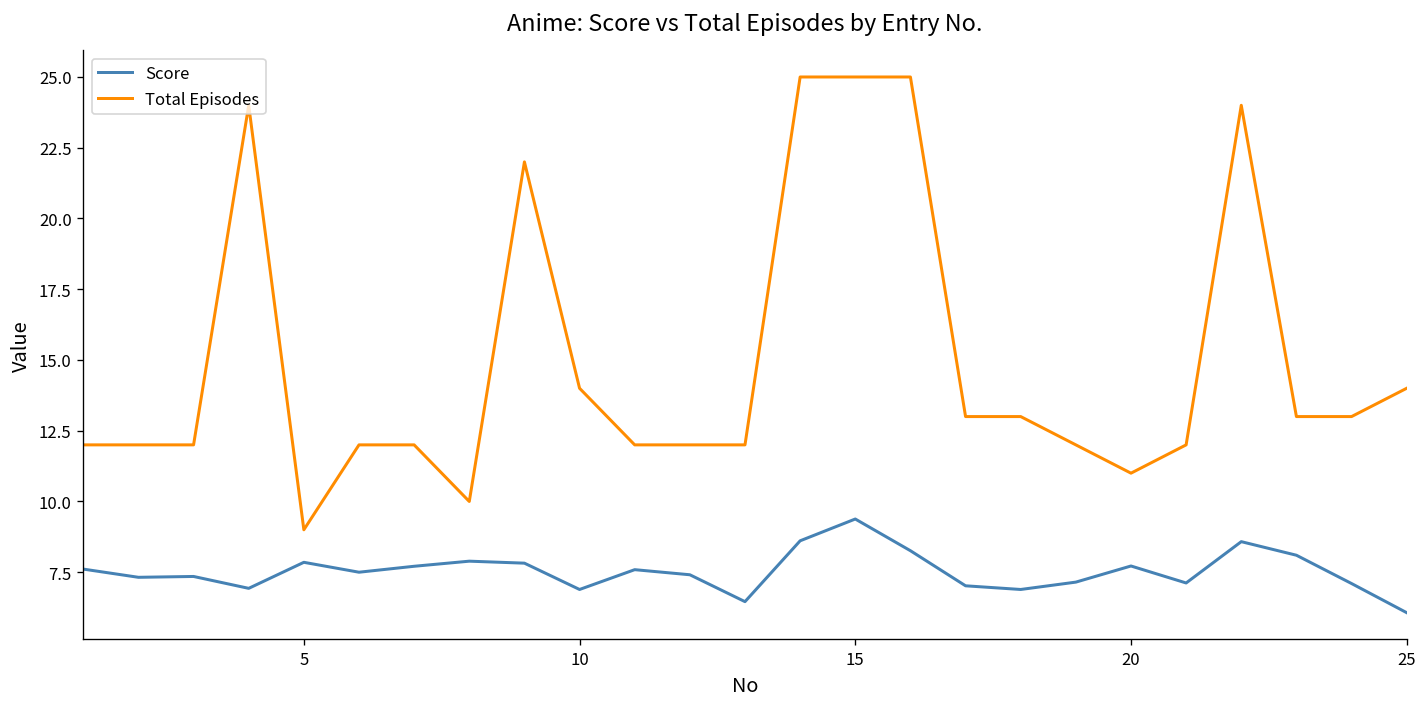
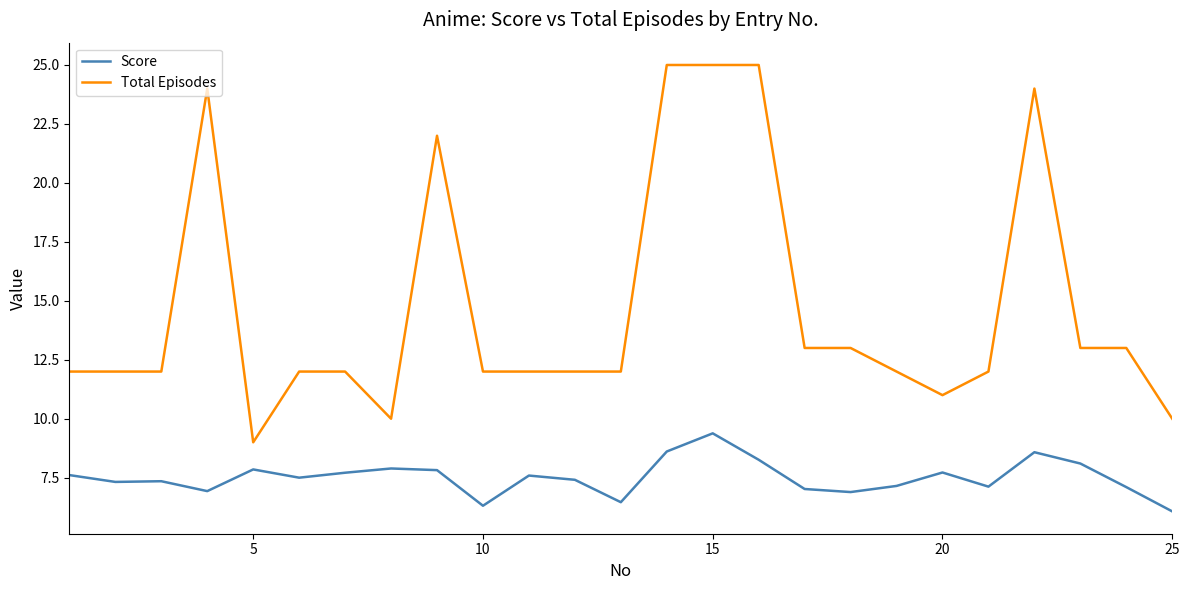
  {
    "Score": {
      "5": 7.9,
-     "10": 6.9,
+     "10": 6.3,
      "15": 9.4,
      "20": 7.7,
      "25": 6.1
    },
    "Total Episodes": {
      "5": 9,
-     "10": 14,
+     "10": 12,
      "15": 25,
      "20": 11,
-     "25": 14
+     "25": 10
    }
  }
